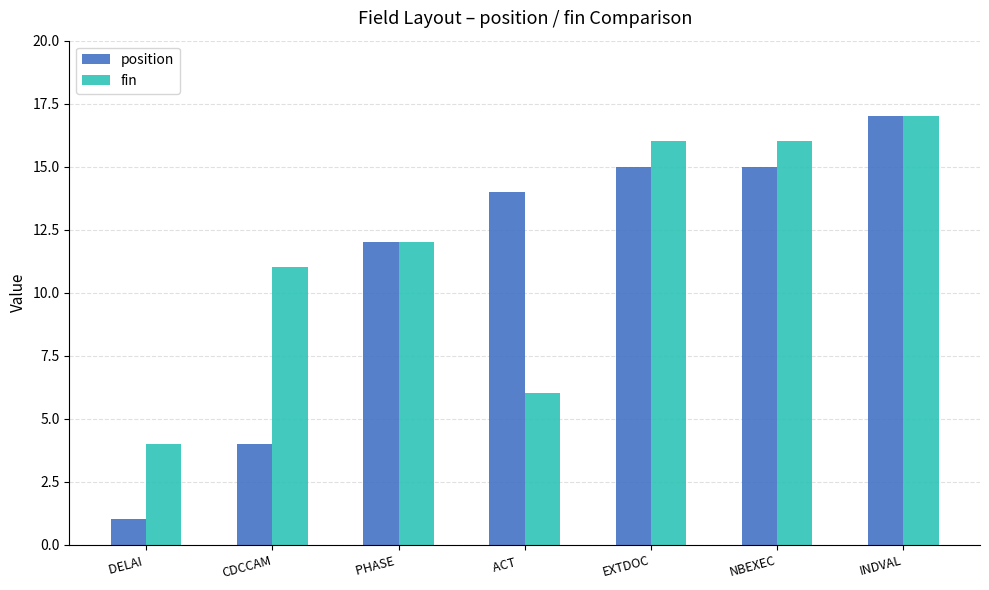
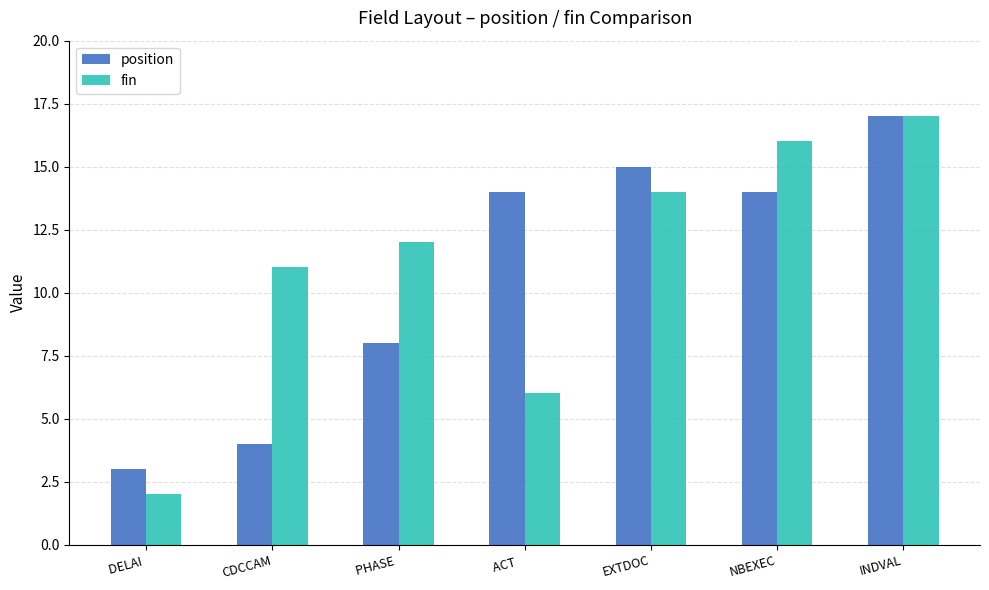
  {
    "position": {
-     "DELAI": 1,
+     "DELAI": 3,
      "CDCCAM": 4,
-     "PHASE": 12,
+     "PHASE": 8,
      "ACT": 14,
      "EXTDOC": 15,
-     "NBEXEC": 15,
+     "NBEXEC": 14,
      "INDVAL": 17
    },
    "fin": {
-     "DELAI": 4,
+     "DELAI": 2,
      "CDCCAM": 11,
      "PHASE": 12,
      "ACT": 6,
-     "EXTDOC": 16,
+     "EXTDOC": 14,
      "NBEXEC": 16,
      "INDVAL": 17
    }
  }
